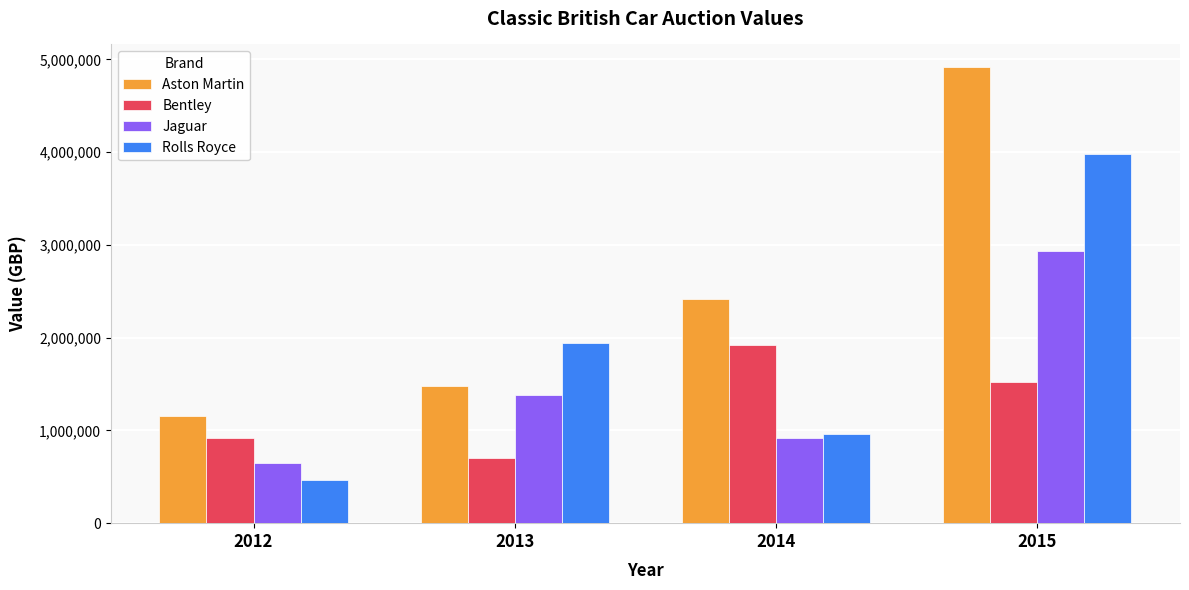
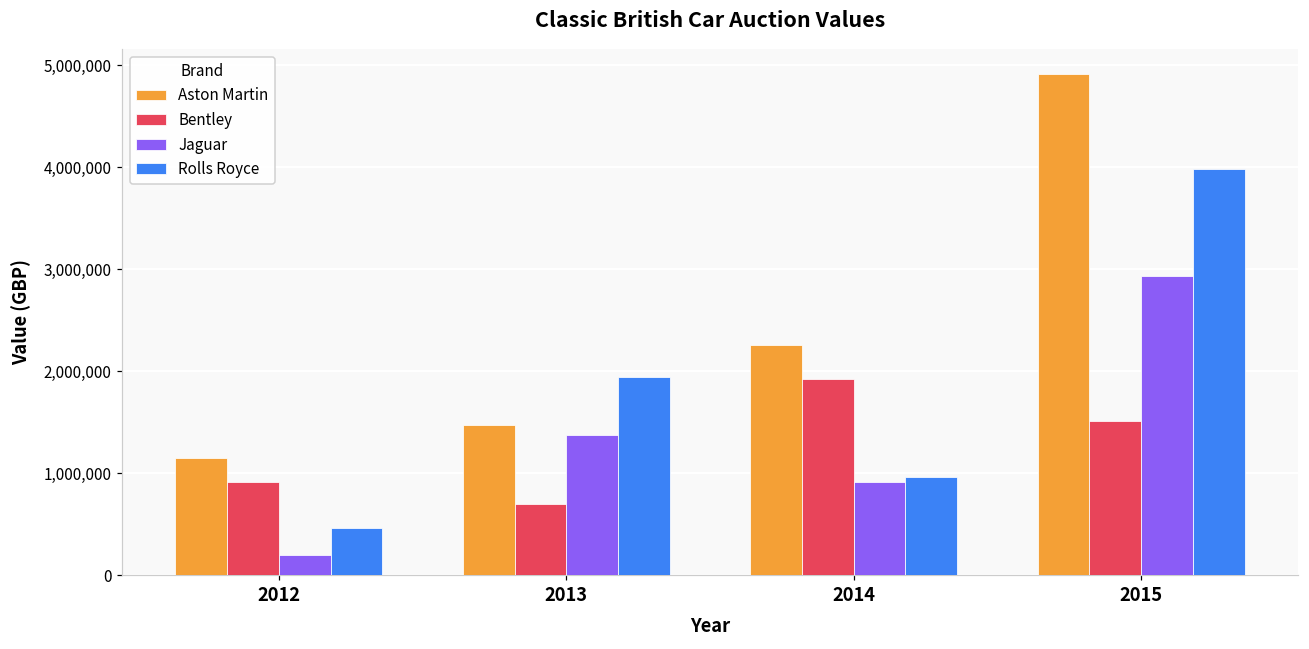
  {
    "Aston Martin": {
      "2012": "1,200,000",
      "2013": "1,500,000",
-     "2014": "2,400,000",
+     "2014": "2,300,000",
      "2015": "4,900,000"
    },
    "Bentley": {
      "2012": "900,000",
      "2013": "700,000",
      "2014": "1,900,000",
      "2015": "1,500,000"
    },
    "Jaguar": {
-     "2012": "600,000",
+     "2012": "200,000",
      "2013": "1,400,000",
      "2014": "900,000",
      "2015": "2,900,000"
    },
    "Rolls Royce": {
      "2012": "500,000",
      "2013": "1,900,000",
      "2014": "1,000,000",
      "2015": "4,000,000"
    }
  }
